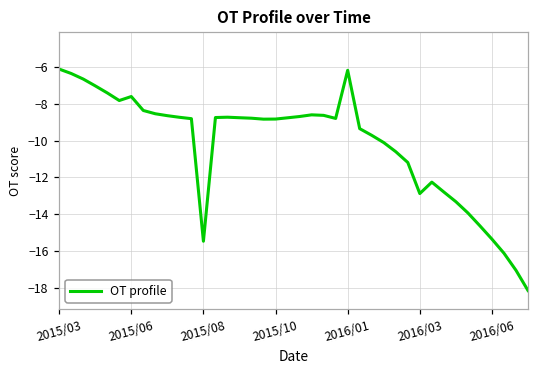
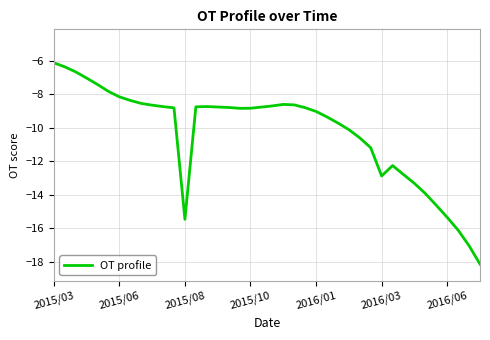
  {
    "2015/03": -6.1,
-   "2015/06": -7.6,
+   "2015/06": -8.1,
    "2015/08": -15.5,
    "2015/10": -8.8,
-   "2016/01": -6.2,
+   "2016/01": -9.0,
    "2016/03": -12.9,
    "2016/06": -15.4
  }
